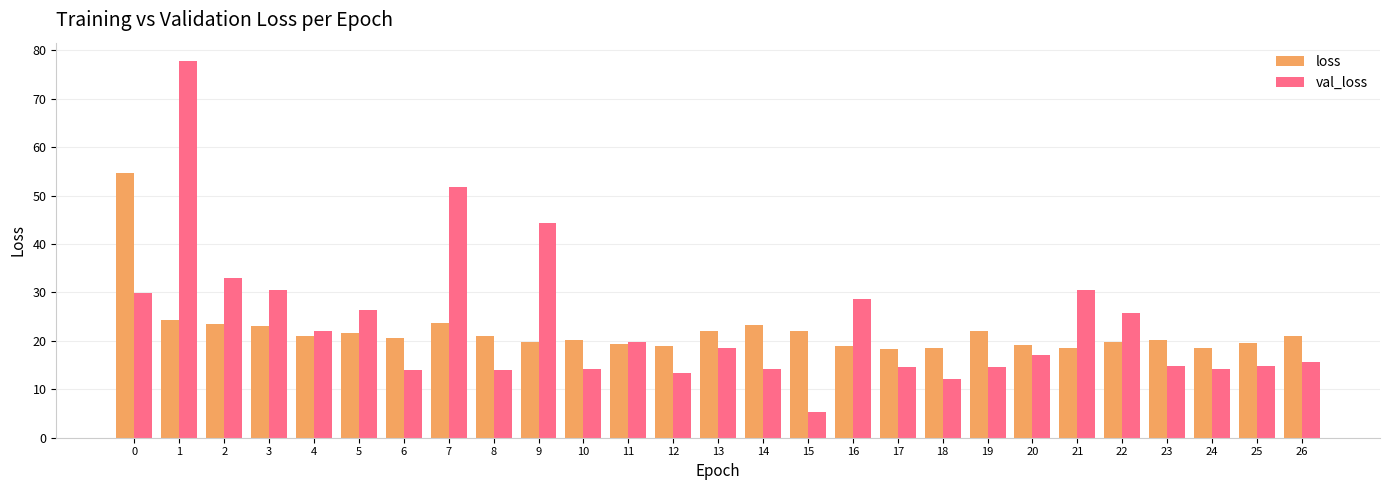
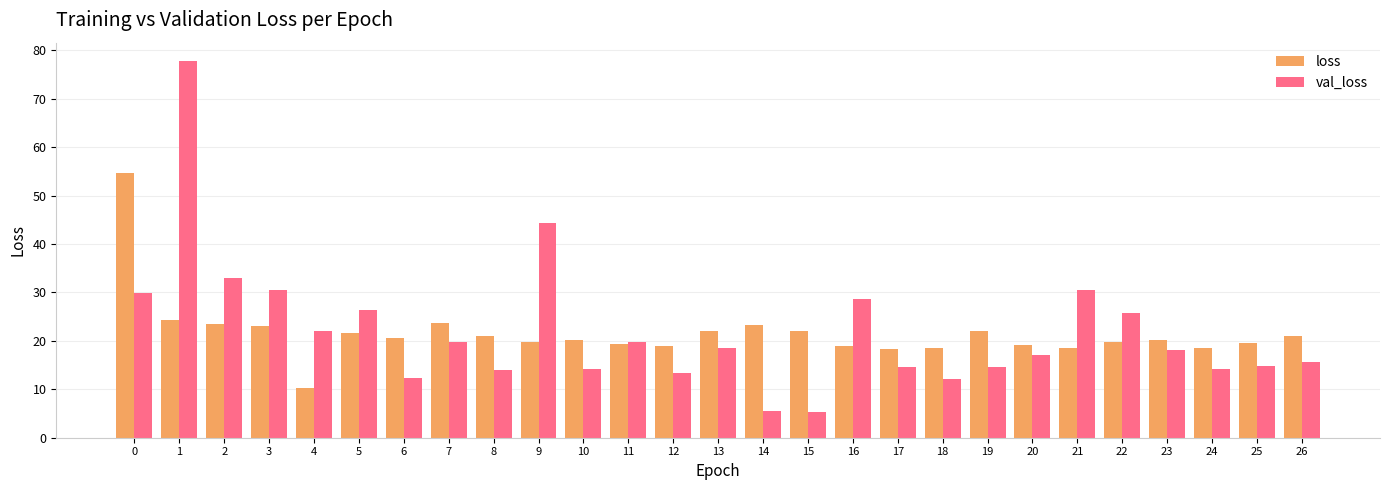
  {
    "loss": {
      "0": 55,
      "1": 24,
      "2": 24,
      "3": 23,
-     "4": 21,
+     "4": 10,
      "5": 22,
      "6": 21,
      "7": 24,
      "8": 21,
      "9": 20,
      "10": 20,
      "11": 19,
      "12": 19,
      "13": 22,
      "14": 23,
      "15": 22,
      "16": 19,
      "17": 18,
      "18": 18,
      "19": 22,
      "20": 19,
      "21": 19,
      "22": 20,
      "23": 20,
      "24": 18,
      "25": 20,
      "26": 21
    },
    "val_loss": {
      "0": 30,
      "1": 78,
      "2": 33,
      "3": 30,
      "4": 22,
      "5": 26,
-     "6": 14,
-     "7": 52,
+     "6": 12,
+     "7": 20,
      "8": 14,
      "9": 44,
      "10": 14,
      "11": 20,
      "12": 13,
      "13": 19,
-     "14": 14,
+     "14": 6,
      "15": 5,
      "16": 29,
      "17": 15,
      "18": 12,
      "19": 15,
      "20": 17,
      "21": 30,
      "22": 26,
-     "23": 15,
+     "23": 18,
      "24": 14,
      "25": 15,
      "26": 16
    }
  }
